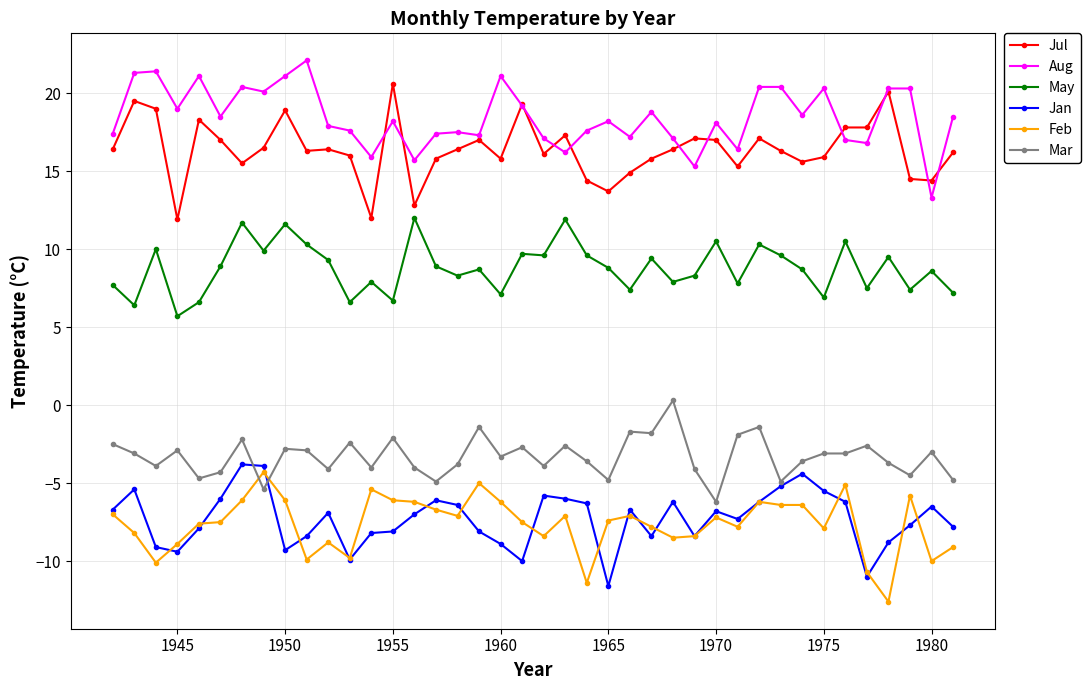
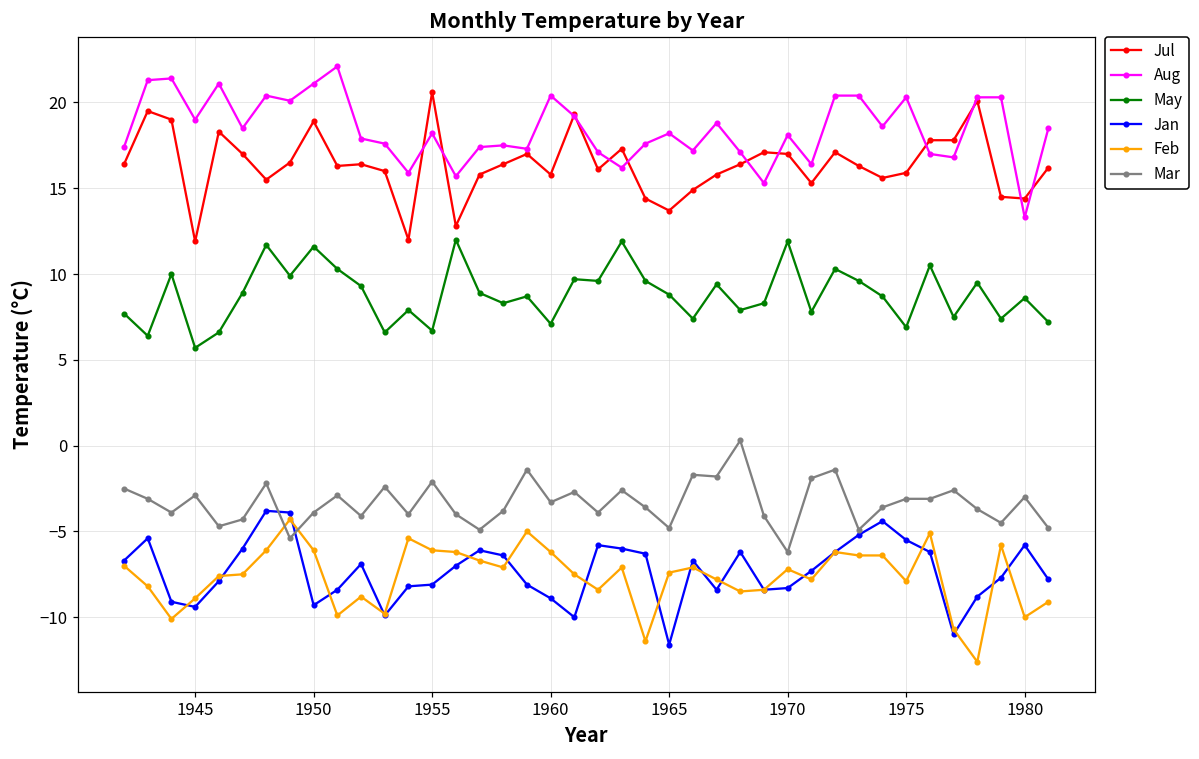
  {
    "Jul": {
      "1945": 11.9,
      "1950": 18.9,
      "1955": 20.6,
      "1960": 15.8,
      "1965": 13.7,
      "1970": 17.0,
      "1975": 15.9,
      "1980": 14.4
    },
    "Aug": {
      "1945": 19.0,
      "1950": 21.1,
      "1955": 18.2,
-     "1960": 21.1,
+     "1960": 20.4,
      "1965": 18.2,
      "1970": 18.1,
      "1975": 20.3,
      "1980": 13.3
    },
    "May": {
      "1945": 5.7,
      "1950": 11.6,
      "1955": 6.7,
      "1960": 7.1,
      "1965": 8.8,
-     "1970": 10.5,
+     "1970": 11.9,
      "1975": 6.9,
      "1980": 8.6
    },
    "Jan": {
      "1945": -9.4,
      "1950": -9.3,
      "1955": -8.1,
      "1960": -8.9,
      "1965": -11.6,
-     "1970": -6.8,
+     "1970": -8.3,
      "1975": -5.5,
-     "1980": -6.5
+     "1980": -5.8
    },
    "Feb": {
      "1945": -8.9,
      "1950": -6.1,
      "1955": -6.1,
      "1960": -6.2,
      "1965": -7.4,
      "1970": -7.2,
      "1975": -7.9,
      "1980": -10.0
    },
    "Mar": {
      "1945": -2.9,
-     "1950": -2.8,
+     "1950": -3.9,
      "1955": -2.1,
      "1960": -3.3,
      "1965": -4.8,
      "1970": -6.2,
      "1975": -3.1,
      "1980": -3.0
    }
  }
